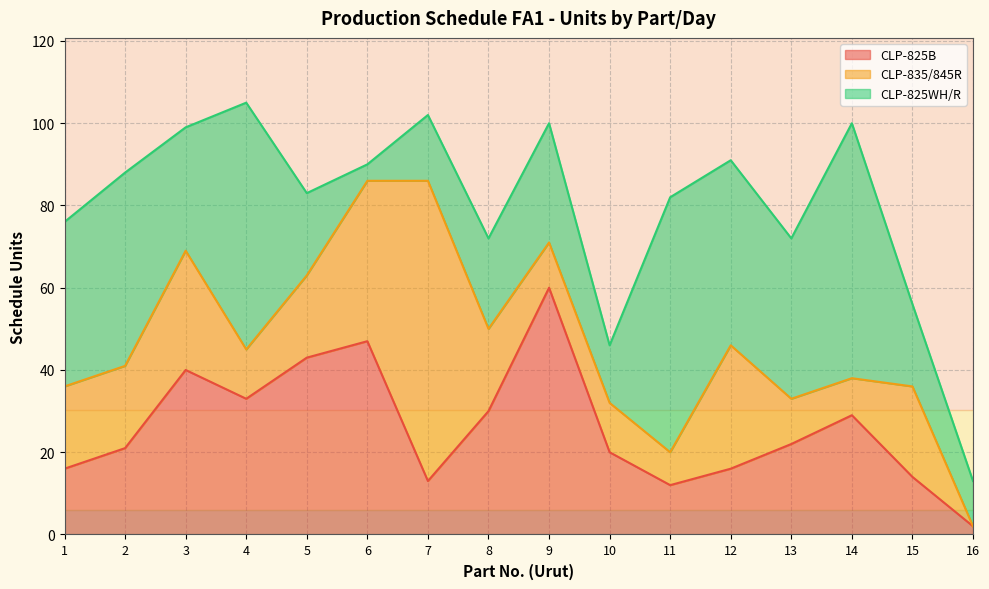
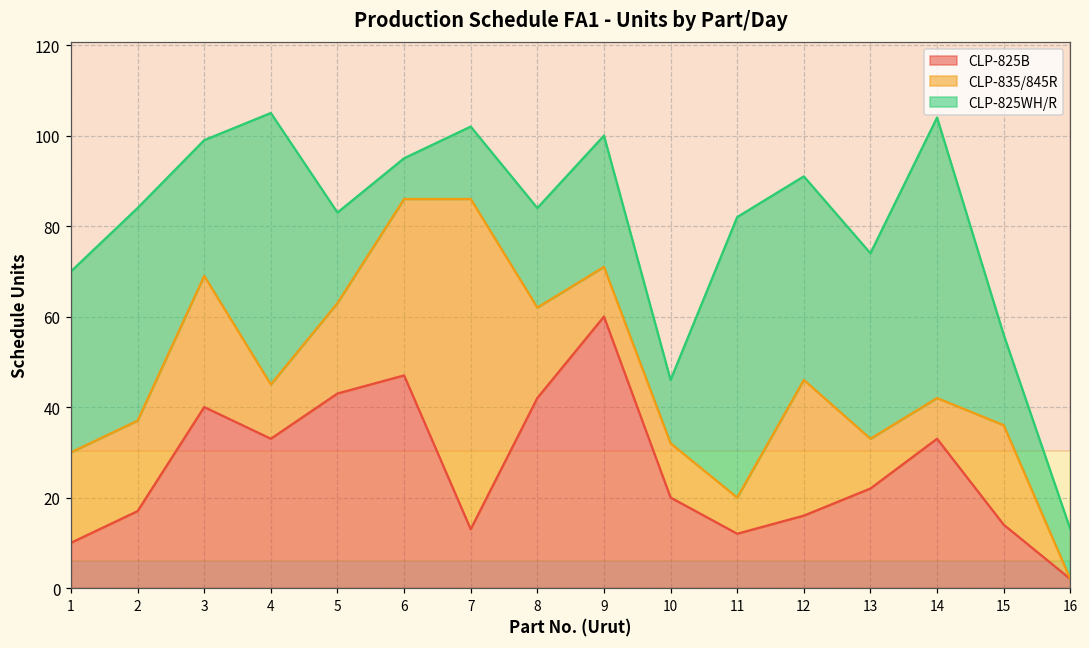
  {
    "CLP-825B": {
-     "1": 16,
-     "2": 21,
+     "1": 10,
+     "2": 17,
      "3": 40,
      "4": 33,
      "5": 43,
      "6": 47,
      "7": 13,
-     "8": 30,
+     "8": 42,
      "9": 60,
      "10": 20,
      "11": 12,
      "12": 16,
      "13": 22,
-     "14": 29,
+     "14": 33,
      "15": 14
    },
    "CLP-835/845R": {
      "1": 20,
      "2": 20,
      "3": 29,
      "4": 12,
      "5": 20,
      "6": 39,
      "7": 73,
      "8": 20,
      "9": 11,
      "10": 12,
      "11": 8,
      "12": 30,
      "13": 11,
      "14": 9,
      "15": 22
    },
    "CLP-825WH/R": {
      "1": 40,
      "2": 47,
      "3": 30,
      "4": 60,
      "5": 20,
-     "6": 4,
+     "6": 9,
      "7": 16,
      "8": 22,
      "9": 29,
      "10": 14,
      "11": 62,
      "12": 45,
-     "13": 39,
+     "13": 41,
      "14": 62,
      "15": 20,
      "16": 11
    }
  }
